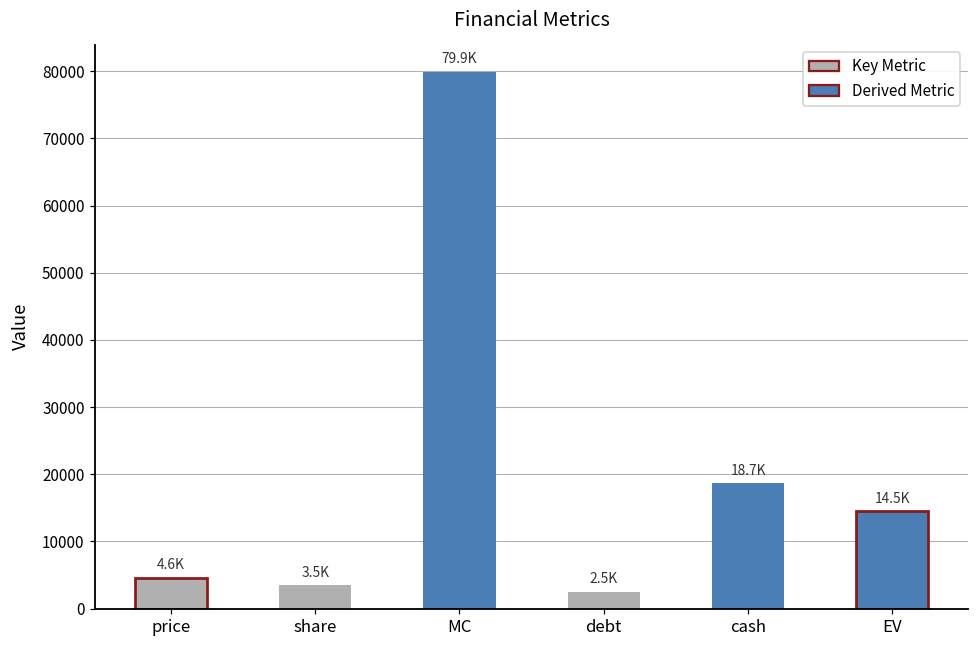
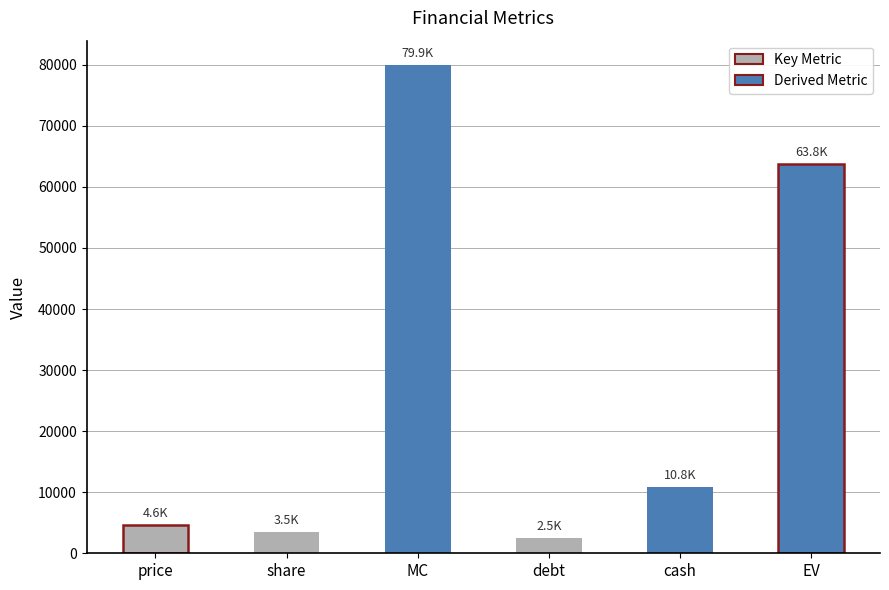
  {
    "price": "4.6K",
    "share": "3.5K",
    "MC": "79.9K",
    "debt": "2.5K",
-   "cash": "18.7K",
-   "EV": "14.5K"
+   "cash": "10.8K",
+   "EV": "63.8K"
  }
